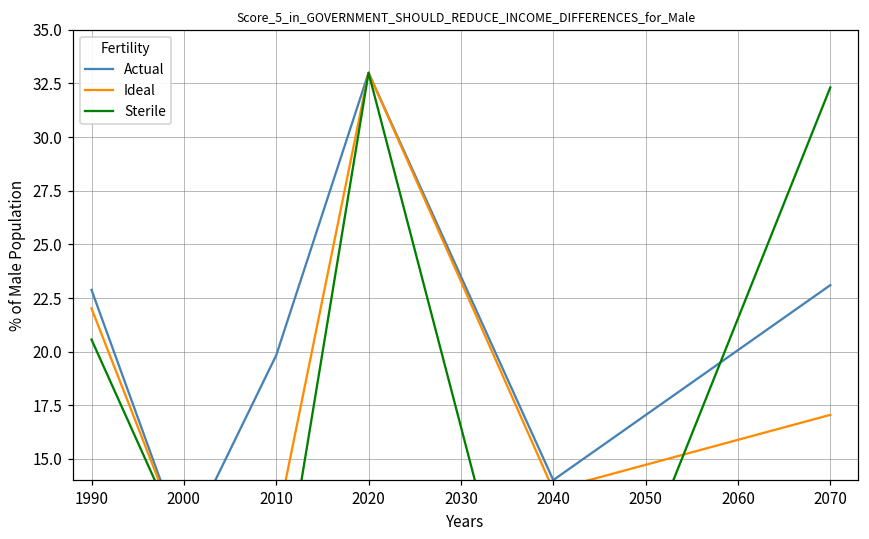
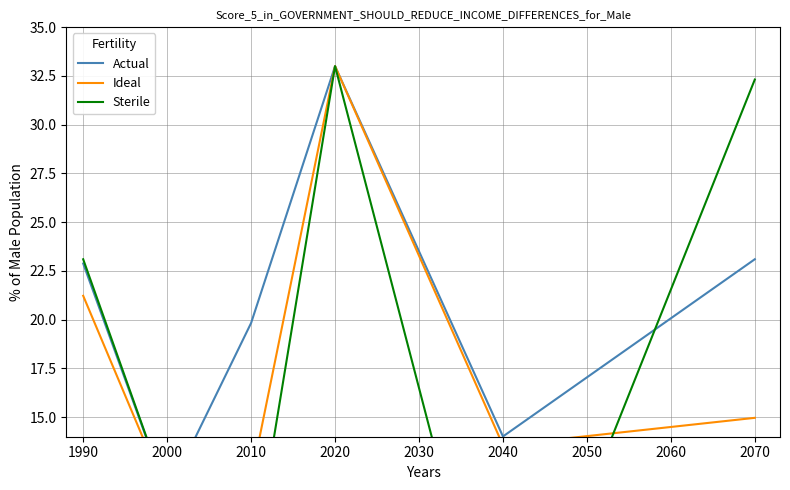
  {
    "Actual": {
      "1990": 22.9,
      "2010": 19.8,
      "2040": 14.0,
      "2070": 23.1
    },
    "Ideal": {
-     "1990": 22.0,
-     "2070": 17.1
+     "1990": 21.2,
+     "2070": 15.0
    },
    "Sterile": {
-     "1990": 20.6,
+     "1990": 23.1,
      "2070": 32.3
    }
  }
